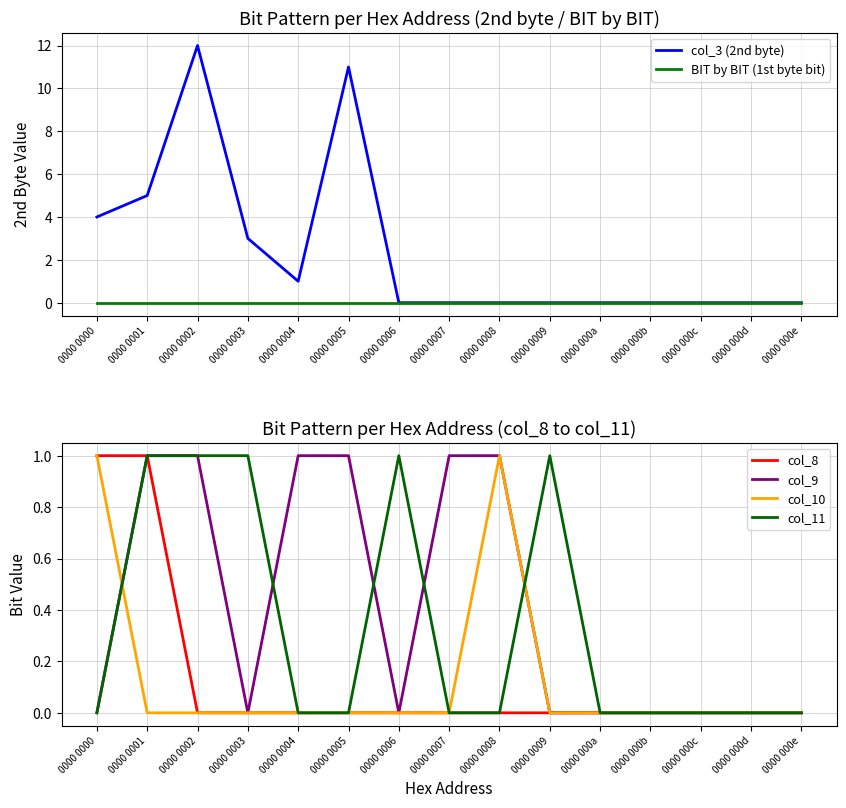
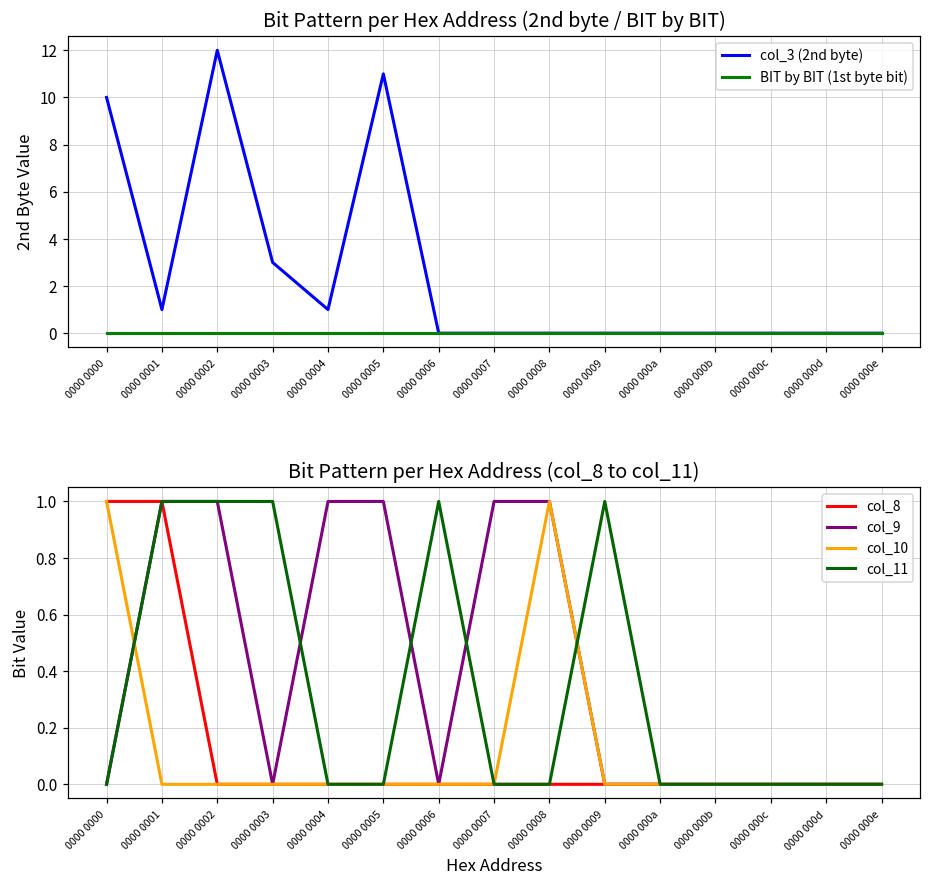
  {
    "Bit Pattern per Hex Address (2nd byte / BIT by BIT)": {
      "col_3 (2nd byte)": {
-       "0000 0000": 4,
-       "0000 0001": 5,
+       "0000 0000": 10,
+       "0000 0001": 1,
        "0000 0002": 12,
        "0000 0003": 3,
        "0000 0004": 1,
        "0000 0005": 11
      },
      "BIT by BIT (1st byte bit)": {
        "0000 0000": 0,
        "0000 0001": 0,
        "0000 0002": 0,
        "0000 0003": 0,
        "0000 0004": 0,
        "0000 0005": 0
      }
    },
    "Bit Pattern per Hex Address (col_8 to col_11)": {
      "col_9": {
        "0000 0004": 1.00,
        "0000 0005": 1.00,
        "0000 0007": 1.00
      },
      "col_10": {
        "0000 0001": 0.00
      },
      "col_11": {
        "0000 0003": 1.00,
        "0000 0006": 1.00,
        "0000 0009": 1.00
      }
    }
  }
